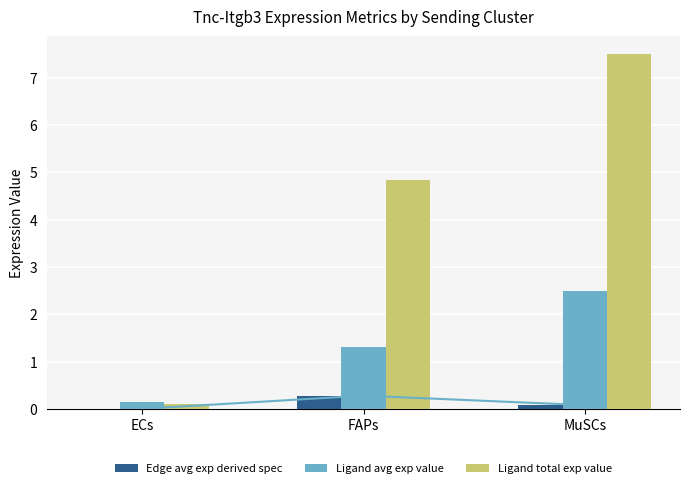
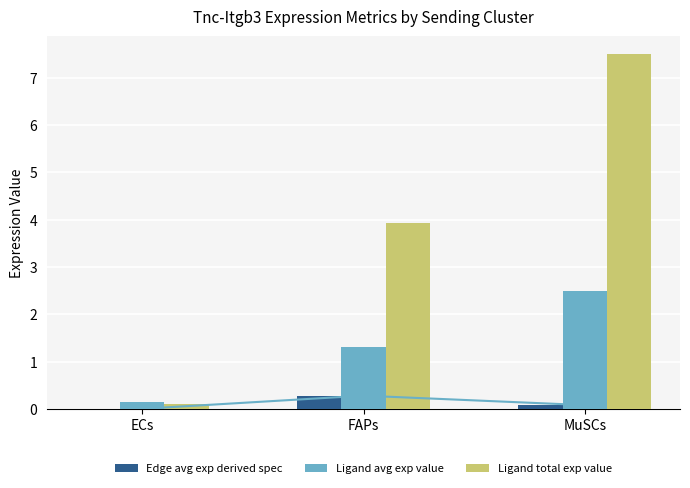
  {
    "Edge avg exp derived spec": {
      "FAPs": 0.3,
      "MuSCs": 0.1
    },
    "Ligand total exp value": {
      "ECs": 0.1,
-     "FAPs": 4.8,
+     "FAPs": 3.9,
      "MuSCs": 7.5
    }
  }
